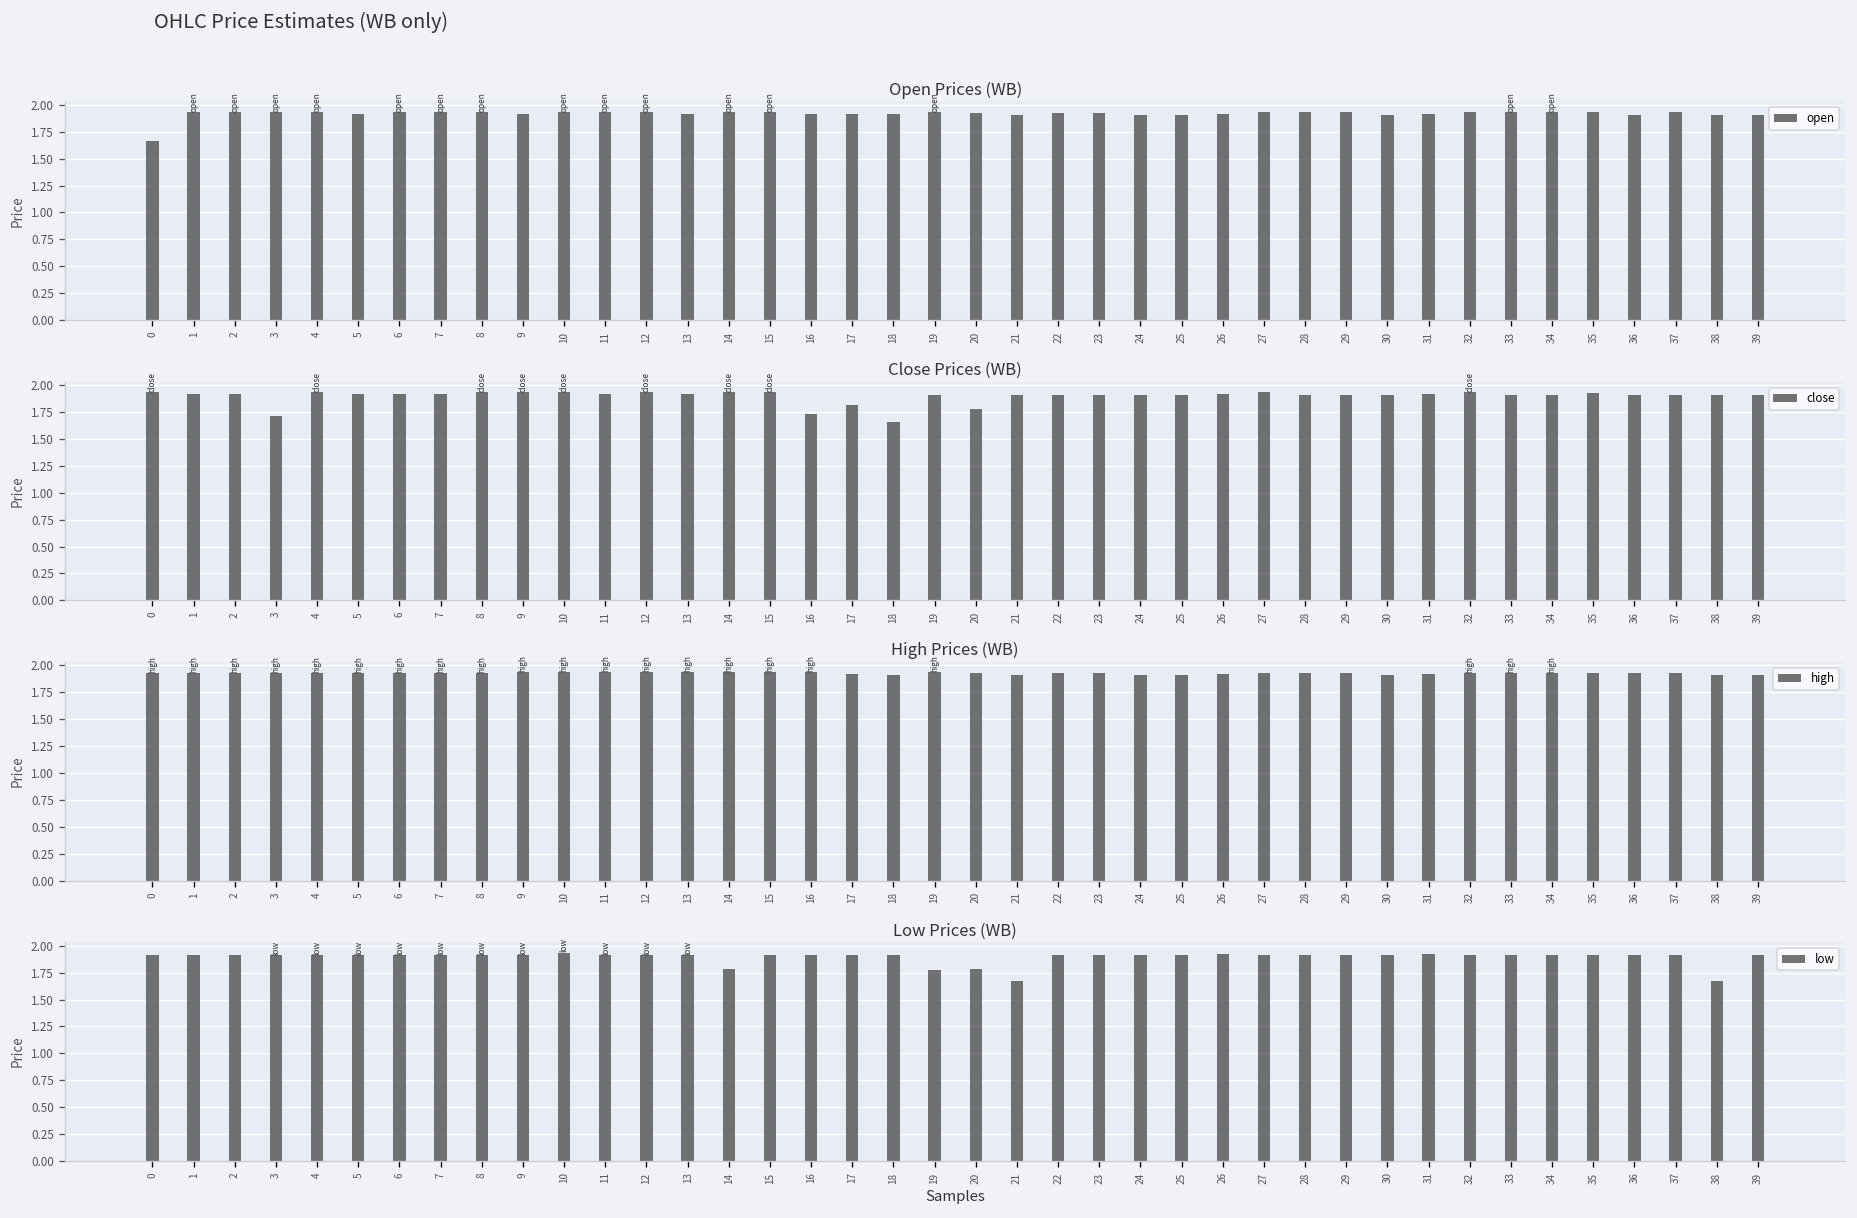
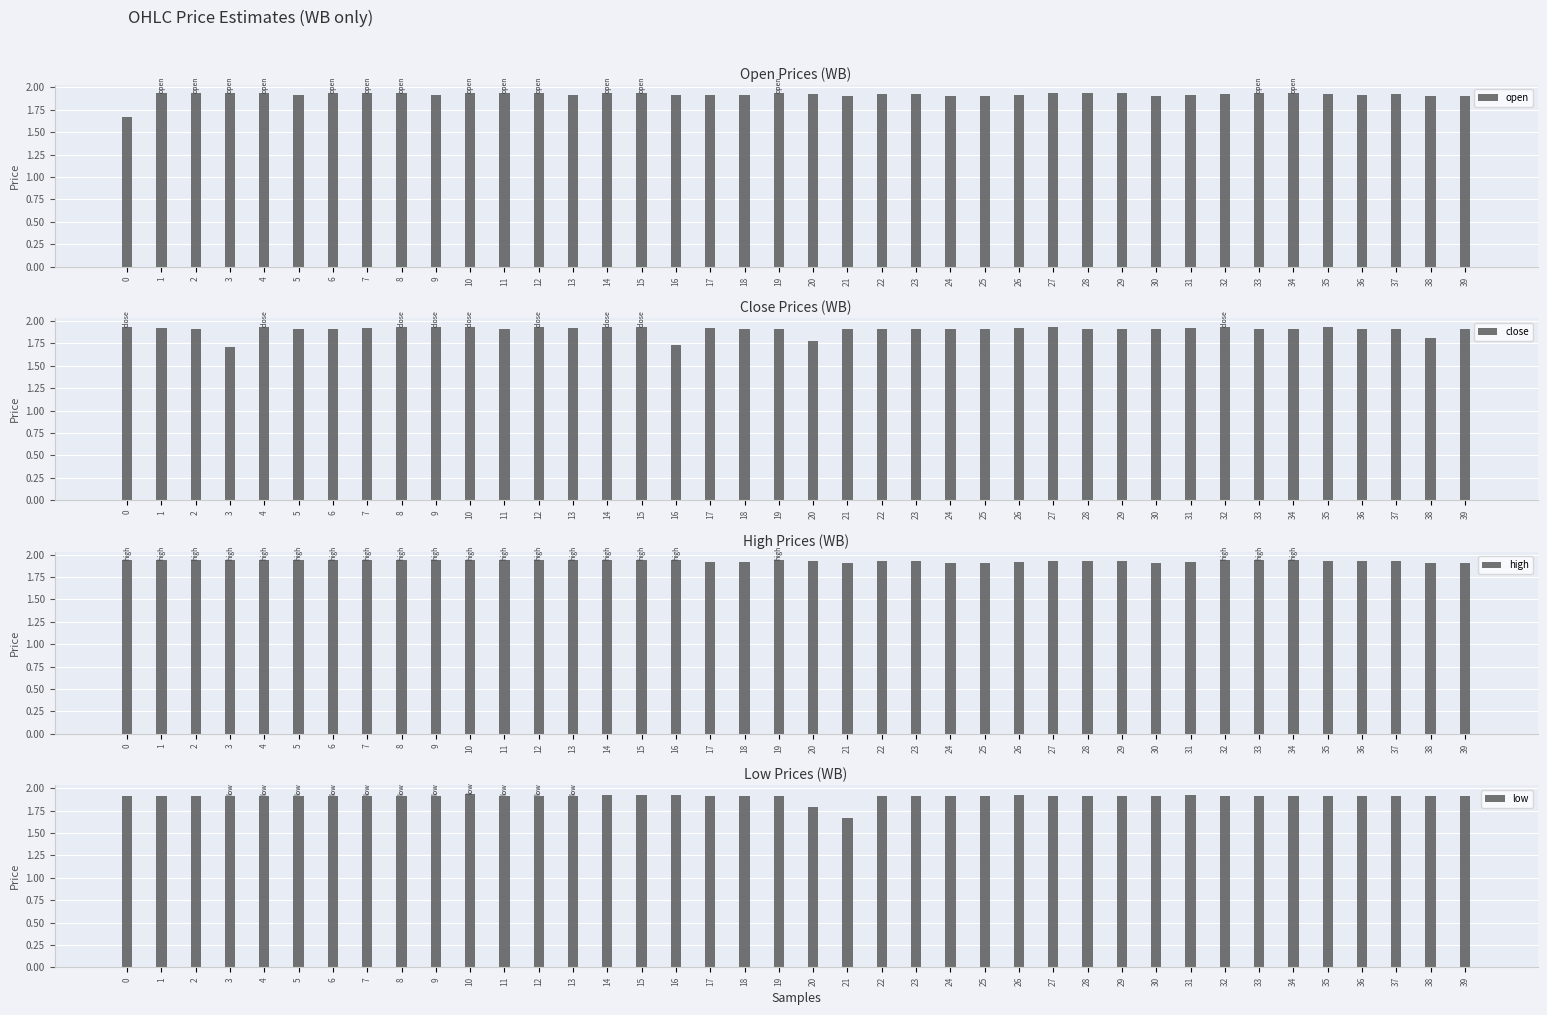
  {
    "Open Prices (WB)": {
      "0": 1.7,
      "1": 1.9,
      "2": 1.9,
      "3": 1.9,
      "4": 1.9,
      "5": 1.9,
      "6": 1.9,
      "7": 1.9,
      "8": 1.9,
      "9": 1.9,
      "10": 1.9,
      "11": 1.9,
      "12": 1.9,
      "13": 1.9,
      "14": 1.9,
      "15": 1.9,
      "16": 1.9,
      "17": 1.9,
      "18": 1.9,
      "19": 1.9,
      "20": 1.9,
      "21": 1.9,
      "22": 1.9,
      "23": 1.9,
      "24": 1.9,
      "25": 1.9,
      "26": 1.9,
      "27": 1.9,
      "28": 1.9,
      "29": 1.9,
      "30": 1.9,
      "31": 1.9,
      "32": 1.9,
      "33": 1.9,
      "34": 1.9,
      "35": 1.9,
      "36": 1.9,
      "37": 1.9,
      "38": 1.9,
      "39": 1.9
    },
    "Close Prices (WB)": {
      "0": 1.9,
      "1": 1.9,
      "2": 1.9,
      "3": 1.7,
      "4": 1.9,
      "5": 1.9,
      "6": 1.9,
      "7": 1.9,
      "8": 1.9,
      "9": 1.9,
      "10": 1.9,
      "11": 1.9,
      "12": 1.9,
      "13": 1.9,
      "14": 1.9,
      "15": 1.9,
      "16": 1.7,
-     "17": 1.8,
-     "18": 1.7,
+     "17": 1.9,
+     "18": 1.9,
      "19": 1.9,
      "20": 1.8,
      "21": 1.9,
      "22": 1.9,
      "23": 1.9,
      "24": 1.9,
      "25": 1.9,
      "26": 1.9,
      "27": 1.9,
      "28": 1.9,
      "29": 1.9,
      "30": 1.9,
      "31": 1.9,
      "32": 1.9,
      "33": 1.9,
      "34": 1.9,
      "35": 1.9,
      "36": 1.9,
      "37": 1.9,
-     "38": 1.9,
+     "38": 1.8,
      "39": 1.9
    },
    "High Prices (WB)": {
      "0": 1.9,
      "1": 1.9,
      "2": 1.9,
      "3": 1.9,
      "4": 1.9,
      "5": 1.9,
      "6": 1.9,
      "7": 1.9,
      "8": 1.9,
      "9": 1.9,
      "10": 1.9,
      "11": 1.9,
      "12": 1.9,
      "13": 1.9,
      "14": 1.9,
      "15": 1.9,
      "16": 1.9,
      "17": 1.9,
      "18": 1.9,
      "19": 1.9,
      "20": 1.9,
      "21": 1.9,
      "22": 1.9,
      "23": 1.9,
      "24": 1.9,
      "25": 1.9,
      "26": 1.9,
      "27": 1.9,
      "28": 1.9,
      "29": 1.9,
      "30": 1.9,
      "31": 1.9,
      "32": 1.9,
      "33": 1.9,
      "34": 1.9,
      "35": 1.9,
      "36": 1.9,
      "37": 1.9,
      "38": 1.9,
      "39": 1.9
    },
    "Low Prices (WB)": {
      "0": 1.9,
      "1": 1.9,
      "2": 1.9,
      "3": 1.9,
      "4": 1.9,
      "5": 1.9,
      "6": 1.9,
      "7": 1.9,
      "8": 1.9,
      "9": 1.9,
      "10": 1.9,
      "11": 1.9,
      "12": 1.9,
      "13": 1.9,
-     "14": 1.8,
+     "14": 1.9,
      "15": 1.9,
      "16": 1.9,
      "17": 1.9,
      "18": 1.9,
-     "19": 1.8,
+     "19": 1.9,
      "20": 1.8,
      "21": 1.7,
      "22": 1.9,
      "23": 1.9,
      "24": 1.9,
      "25": 1.9,
      "26": 1.9,
      "27": 1.9,
      "28": 1.9,
      "29": 1.9,
      "30": 1.9,
      "31": 1.9,
      "32": 1.9,
      "33": 1.9,
      "34": 1.9,
      "35": 1.9,
      "36": 1.9,
      "37": 1.9,
-     "38": 1.7,
+     "38": 1.9,
      "39": 1.9
    }
  }
